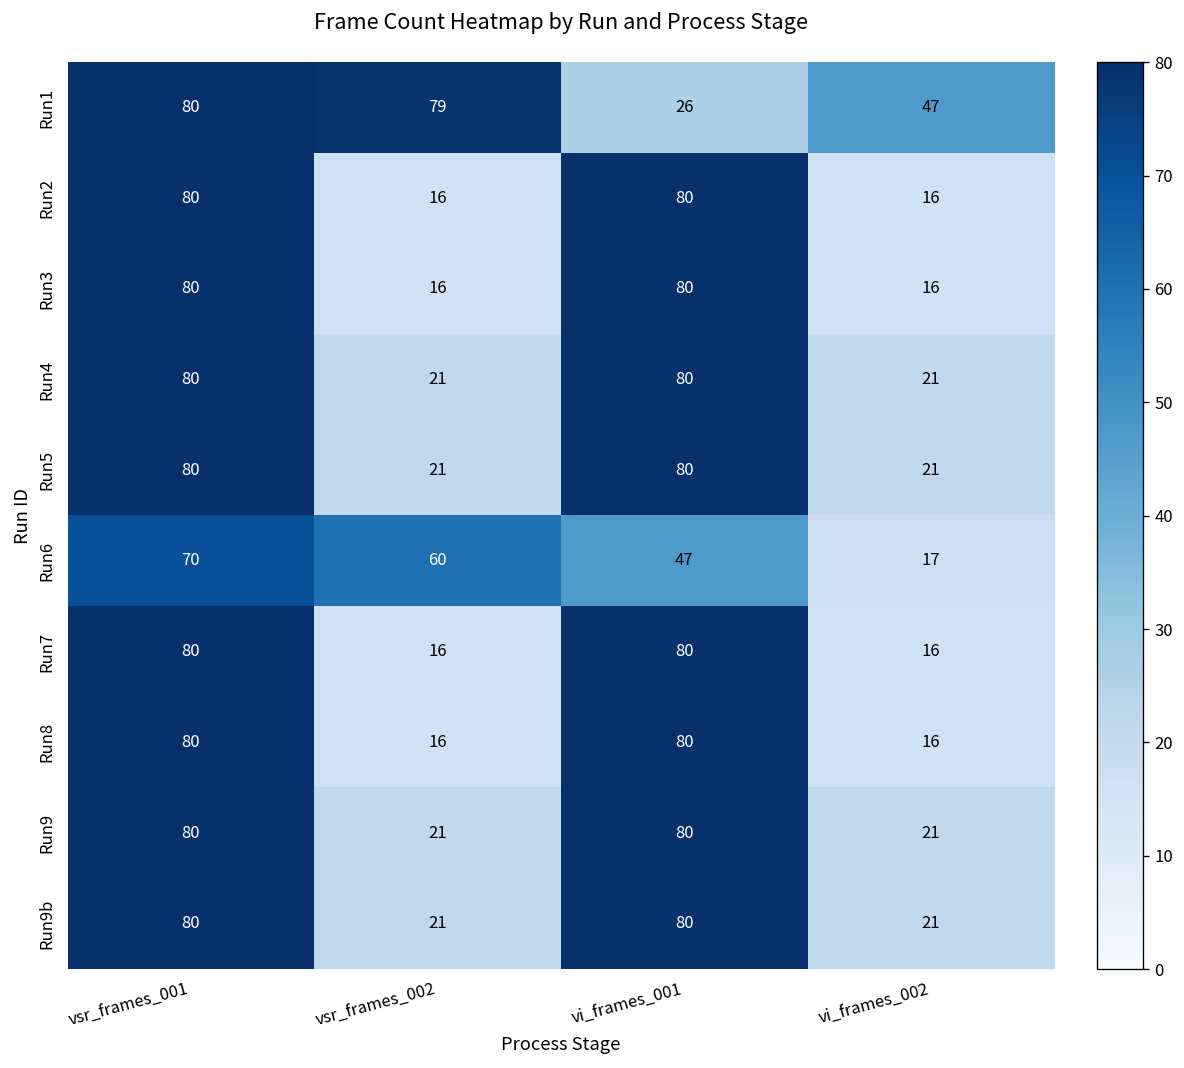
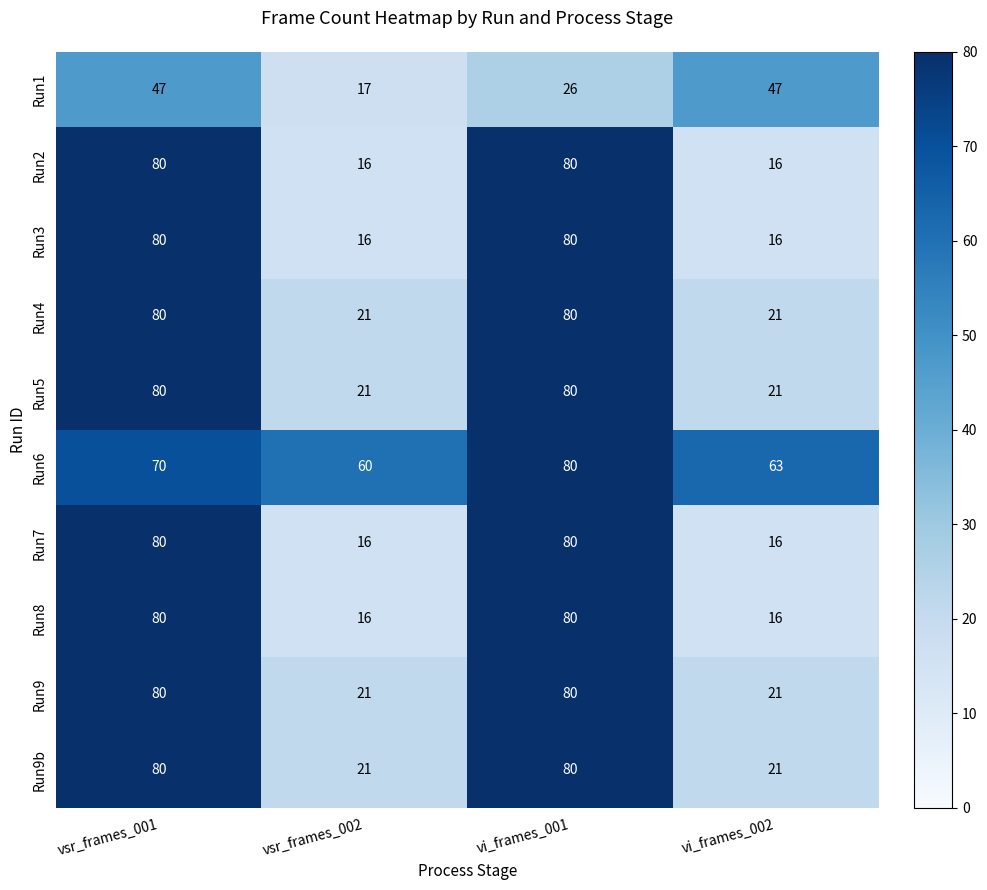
  {
    "Run1": {
-     "vsr_frames_001": 80,
-     "vsr_frames_002": 79,
+     "vsr_frames_001": 47,
+     "vsr_frames_002": 17,
      "vi_frames_001": 26,
      "vi_frames_002": 47
    },
    "Run2": {
      "vsr_frames_001": 80,
      "vsr_frames_002": 16,
      "vi_frames_001": 80,
      "vi_frames_002": 16
    },
    "Run3": {
      "vsr_frames_001": 80,
      "vsr_frames_002": 16,
      "vi_frames_001": 80,
      "vi_frames_002": 16
    },
    "Run4": {
      "vsr_frames_001": 80,
      "vsr_frames_002": 21,
      "vi_frames_001": 80,
      "vi_frames_002": 21
    },
    "Run5": {
      "vsr_frames_001": 80,
      "vsr_frames_002": 21,
      "vi_frames_001": 80,
      "vi_frames_002": 21
    },
    "Run6": {
      "vsr_frames_001": 70,
      "vsr_frames_002": 60,
-     "vi_frames_001": 47,
-     "vi_frames_002": 17
+     "vi_frames_001": 80,
+     "vi_frames_002": 63
    },
    "Run7": {
      "vsr_frames_001": 80,
      "vsr_frames_002": 16,
      "vi_frames_001": 80,
      "vi_frames_002": 16
    },
    "Run8": {
      "vsr_frames_001": 80,
      "vsr_frames_002": 16,
      "vi_frames_001": 80,
      "vi_frames_002": 16
    },
    "Run9": {
      "vsr_frames_001": 80,
      "vsr_frames_002": 21,
      "vi_frames_001": 80,
      "vi_frames_002": 21
    },
    "Run9b": {
      "vsr_frames_001": 80,
      "vsr_frames_002": 21,
      "vi_frames_001": 80,
      "vi_frames_002": 21
    }
  }
